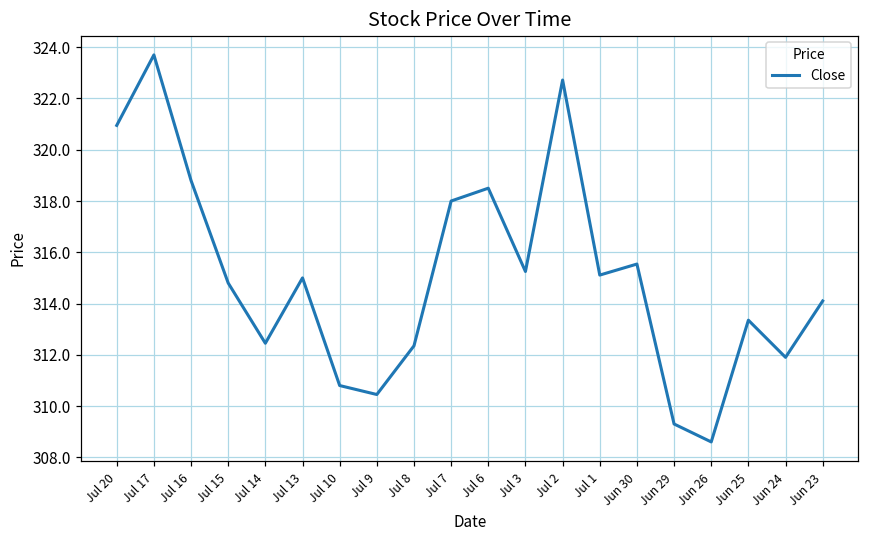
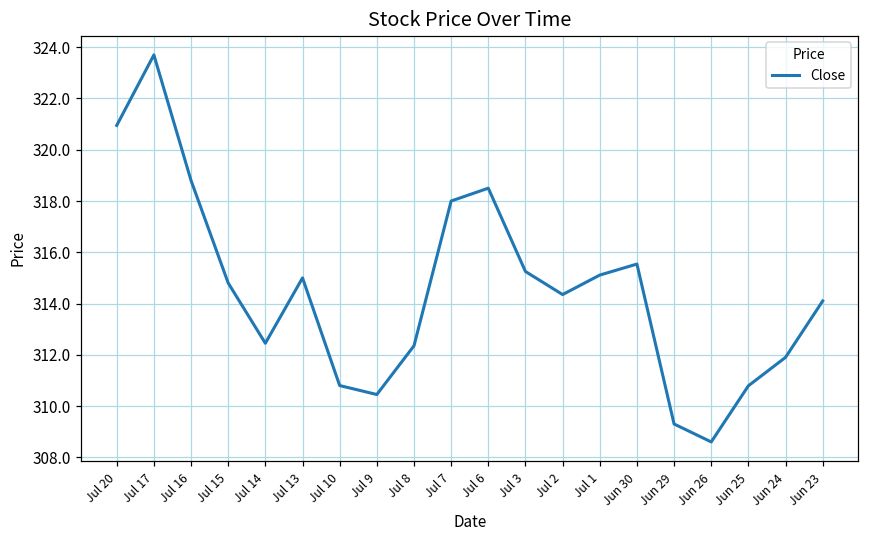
  {
    "Jul 20": 321.0,
    "Jul 17": 323.7,
    "Jul 16": 318.8,
    "Jul 15": 314.8,
    "Jul 14": 312.5,
    "Jul 13": 315.0,
    "Jul 10": 310.8,
    "Jul 9": 310.5,
    "Jul 8": 312.4,
    "Jul 7": 318.0,
    "Jul 6": 318.5,
    "Jul 3": 315.3,
-   "Jul 2": 322.7,
+   "Jul 2": 314.4,
    "Jul 1": 315.1,
    "Jun 30": 315.5,
    "Jun 29": 309.3,
    "Jun 26": 308.6,
-   "Jun 25": 313.4,
+   "Jun 25": 310.8,
    "Jun 24": 311.9,
    "Jun 23": 314.1
  }
